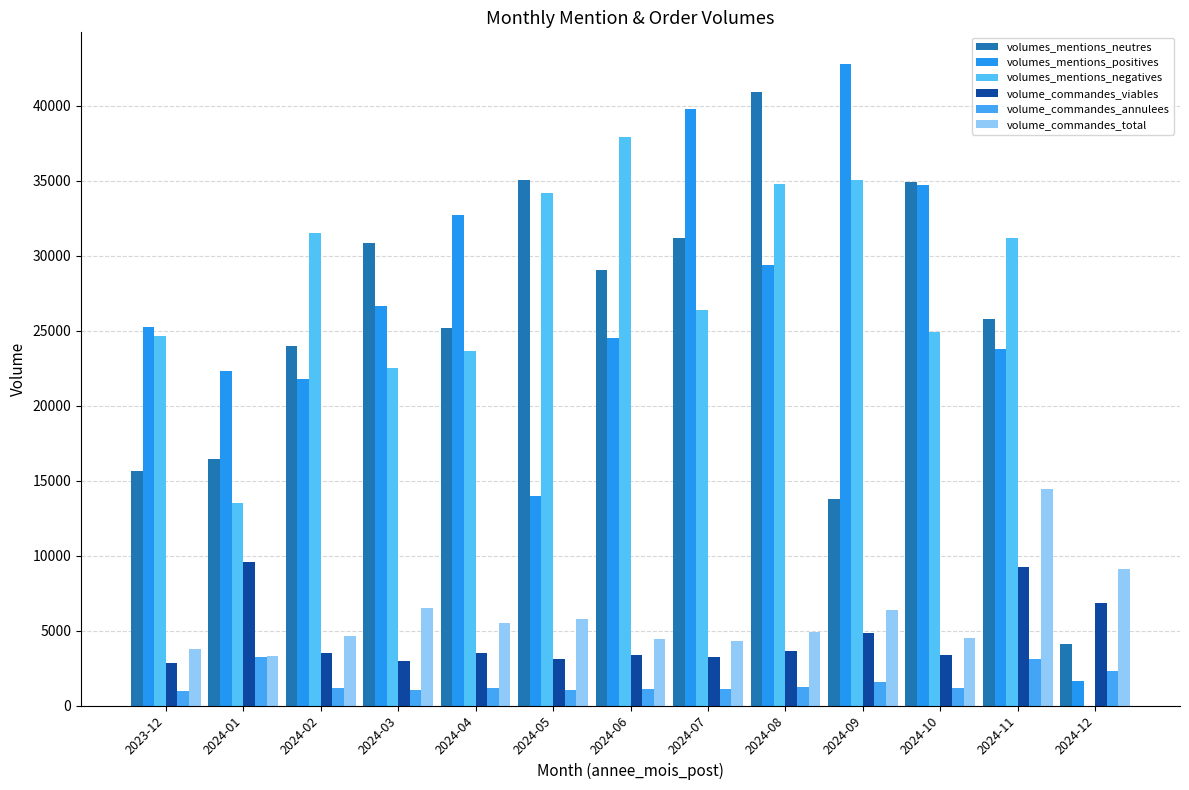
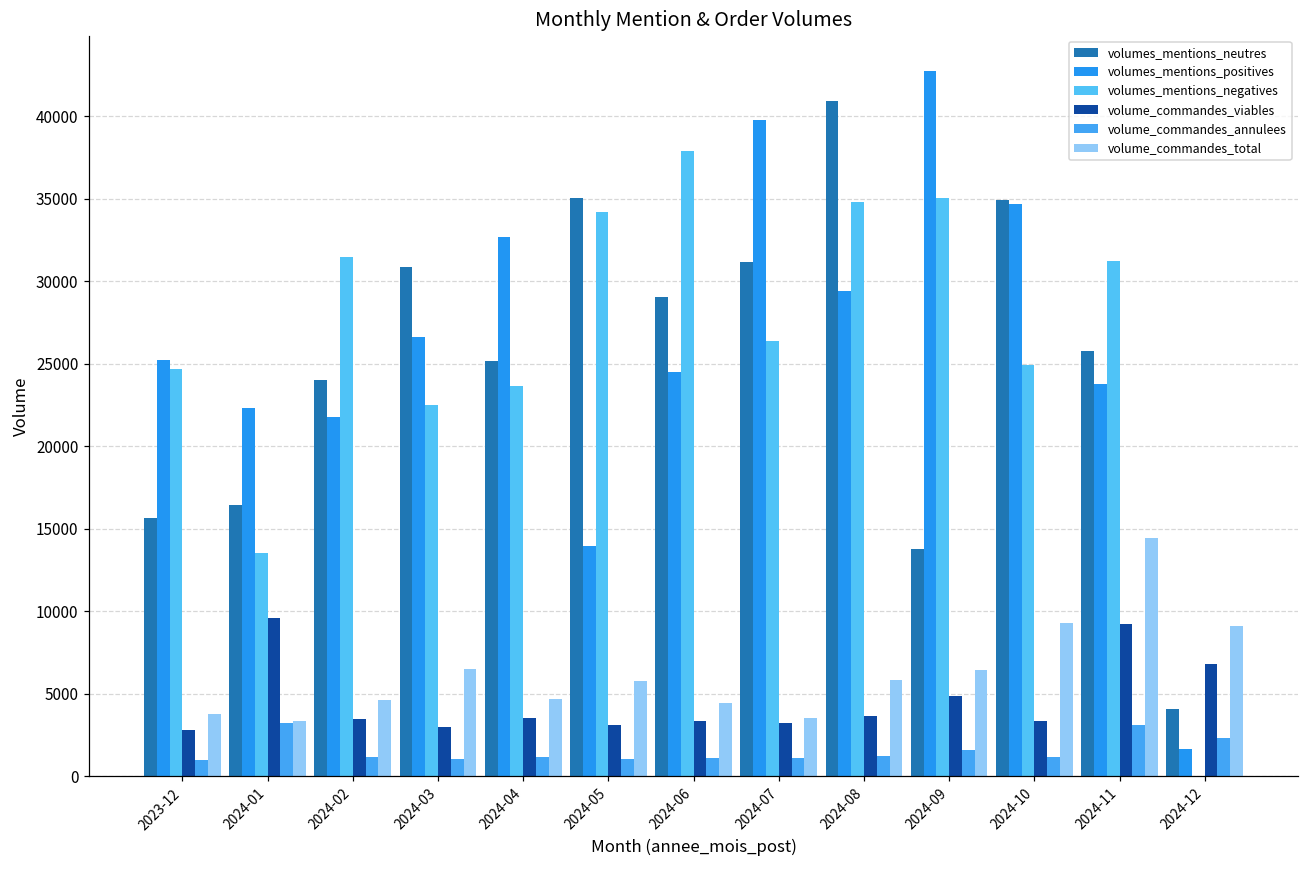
  {
    "volume_commandes_total": {
      "2023-12": 3800,
      "2024-01": 3300,
      "2024-02": 4600,
      "2024-03": 6500,
-     "2024-04": 5500,
+     "2024-04": 4700,
      "2024-05": 5800,
      "2024-06": 4400,
-     "2024-07": 4300,
-     "2024-08": 4900,
+     "2024-07": 3500,
+     "2024-08": 5800,
      "2024-09": 6400,
-     "2024-10": 4500,
+     "2024-10": 9300,
      "2024-11": 14400,
      "2024-12": 9100
    }
  }
